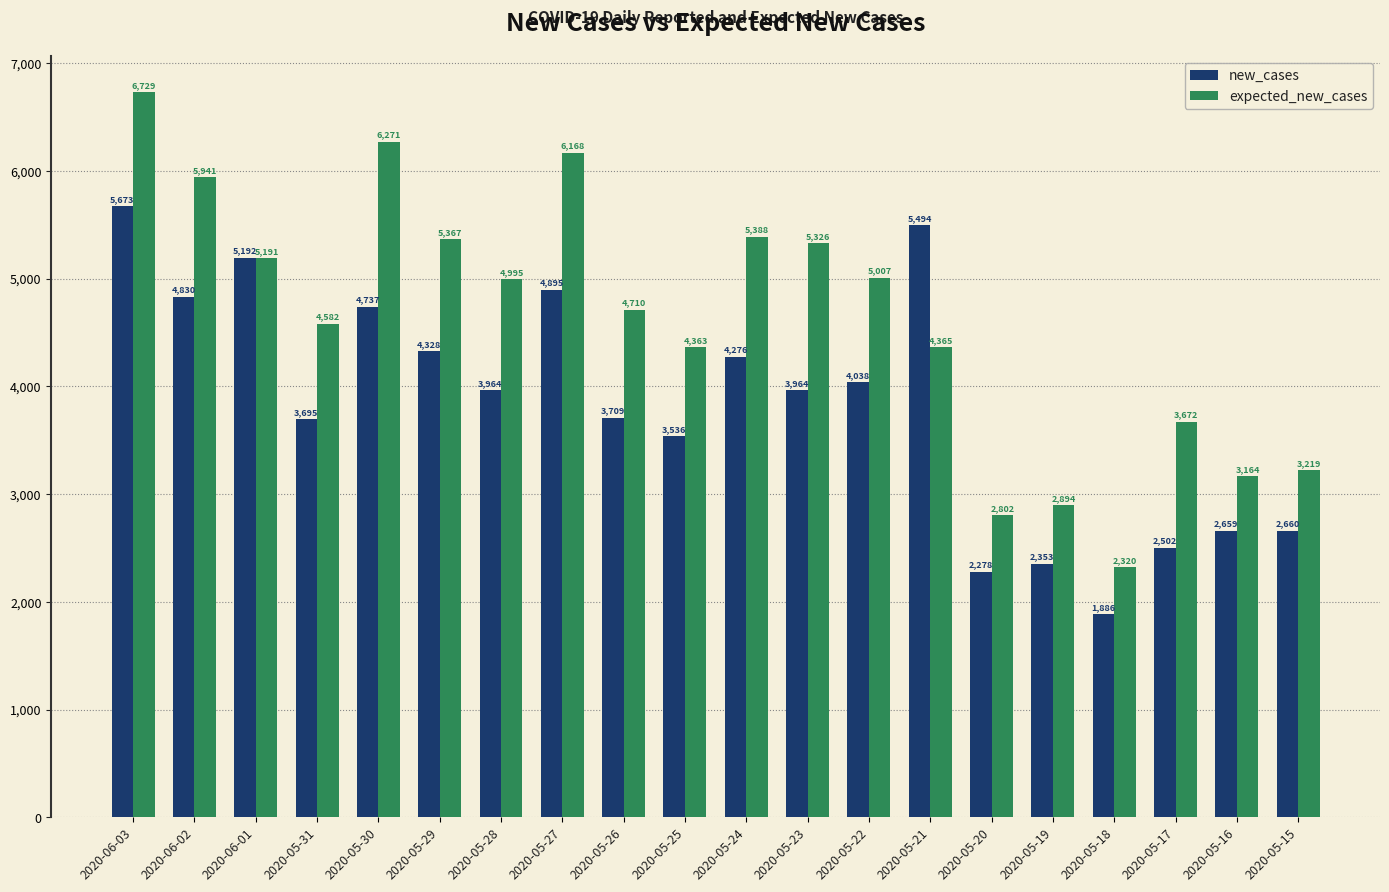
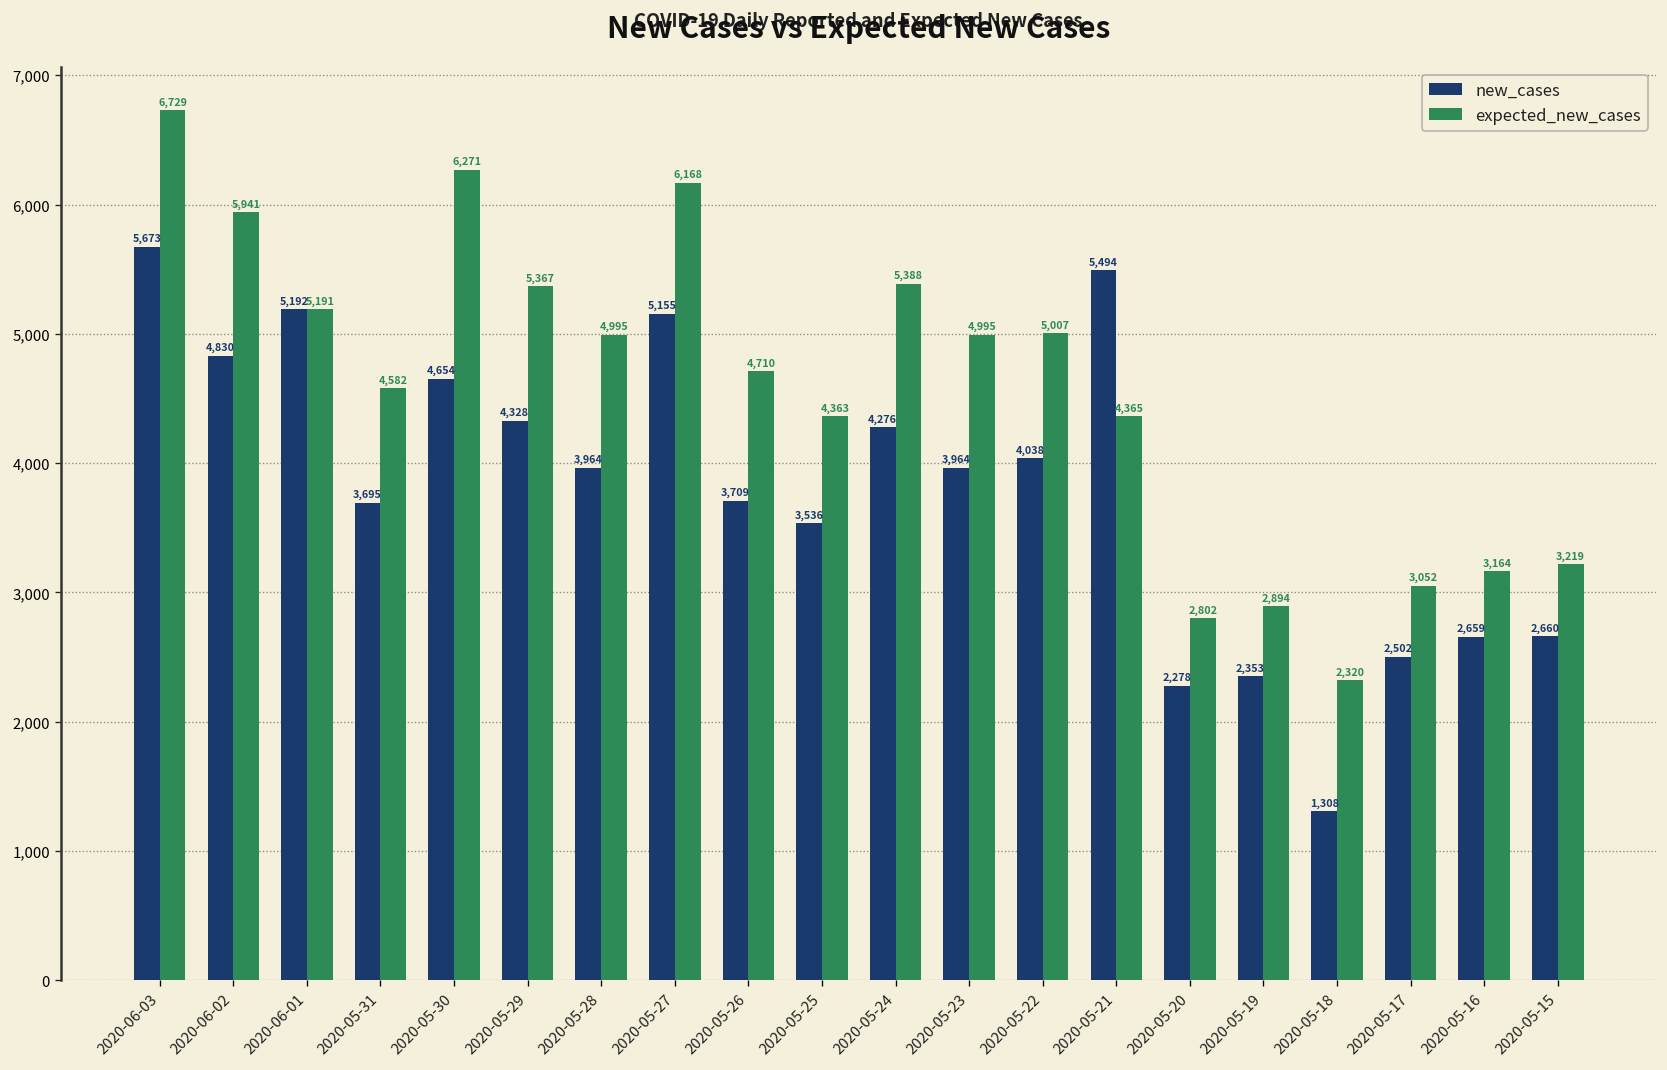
  {
    "new_cases": {
      "2020-06-03": "5,673",
      "2020-06-02": "4,830",
      "2020-06-01": "5,192",
      "2020-05-31": "3,695",
-     "2020-05-30": "4,737",
+     "2020-05-30": "4,654",
      "2020-05-29": "4,328",
      "2020-05-28": "3,964",
-     "2020-05-27": "4,895",
+     "2020-05-27": "5,155",
      "2020-05-26": "3,709",
      "2020-05-25": "3,536",
      "2020-05-24": "4,276",
      "2020-05-23": "3,964",
      "2020-05-22": "4,038",
      "2020-05-21": "5,494",
      "2020-05-20": "2,278",
      "2020-05-19": "2,353",
-     "2020-05-18": "1,886",
+     "2020-05-18": "1,308",
      "2020-05-17": "2,502",
      "2020-05-16": "2,659",
      "2020-05-15": "2,660"
    },
    "expected_new_cases": {
      "2020-06-03": "6,729",
      "2020-06-02": "5,941",
      "2020-06-01": "5,191",
      "2020-05-31": "4,582",
      "2020-05-30": "6,271",
      "2020-05-29": "5,367",
      "2020-05-28": "4,995",
      "2020-05-27": "6,168",
      "2020-05-26": "4,710",
      "2020-05-25": "4,363",
      "2020-05-24": "5,388",
-     "2020-05-23": "5,326",
+     "2020-05-23": "4,995",
      "2020-05-22": "5,007",
      "2020-05-21": "4,365",
      "2020-05-20": "2,802",
      "2020-05-19": "2,894",
      "2020-05-18": "2,320",
-     "2020-05-17": "3,672",
+     "2020-05-17": "3,052",
      "2020-05-16": "3,164",
      "2020-05-15": "3,219"
    }
  }
